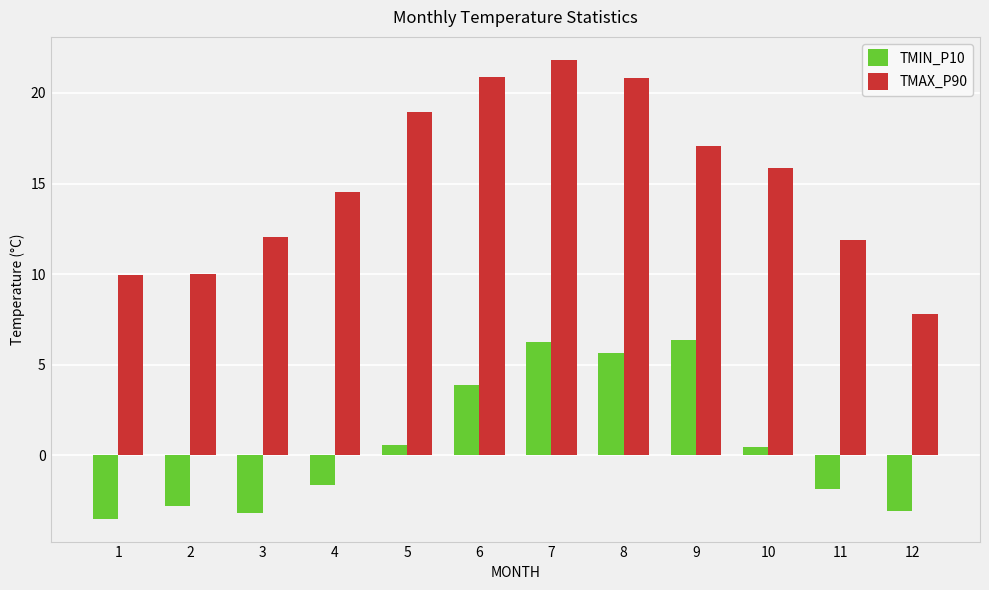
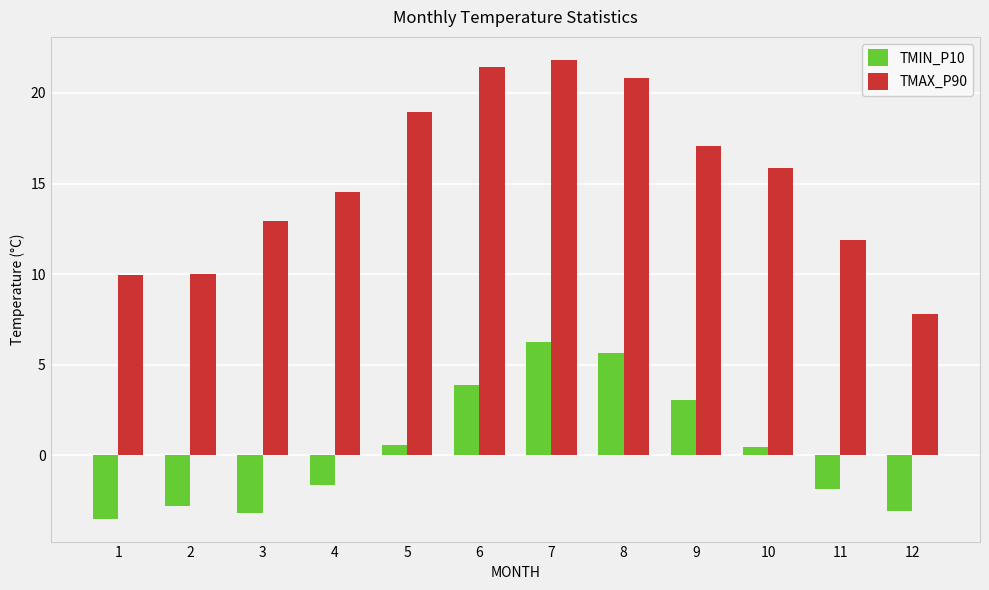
  {
    "TMIN_P10": {
      "1": -3.5,
      "2": -2.8,
      "3": -3.2,
      "4": -1.6,
      "5": 0.6,
      "6": 3.9,
      "7": 6.3,
      "8": 5.6,
-     "9": 6.4,
+     "9": 3.1,
      "10": 0.5,
      "11": -1.9,
      "12": -3.1
    },
    "TMAX_P90": {
      "1": 10.0,
      "2": 10.0,
-     "3": 12.1,
+     "3": 13.0,
      "4": 14.5,
      "5": 19.0,
-     "6": 20.9,
+     "6": 21.4,
      "7": 21.8,
      "8": 20.8,
      "9": 17.1,
      "10": 15.9,
      "11": 11.9,
      "12": 7.8
    }
  }
